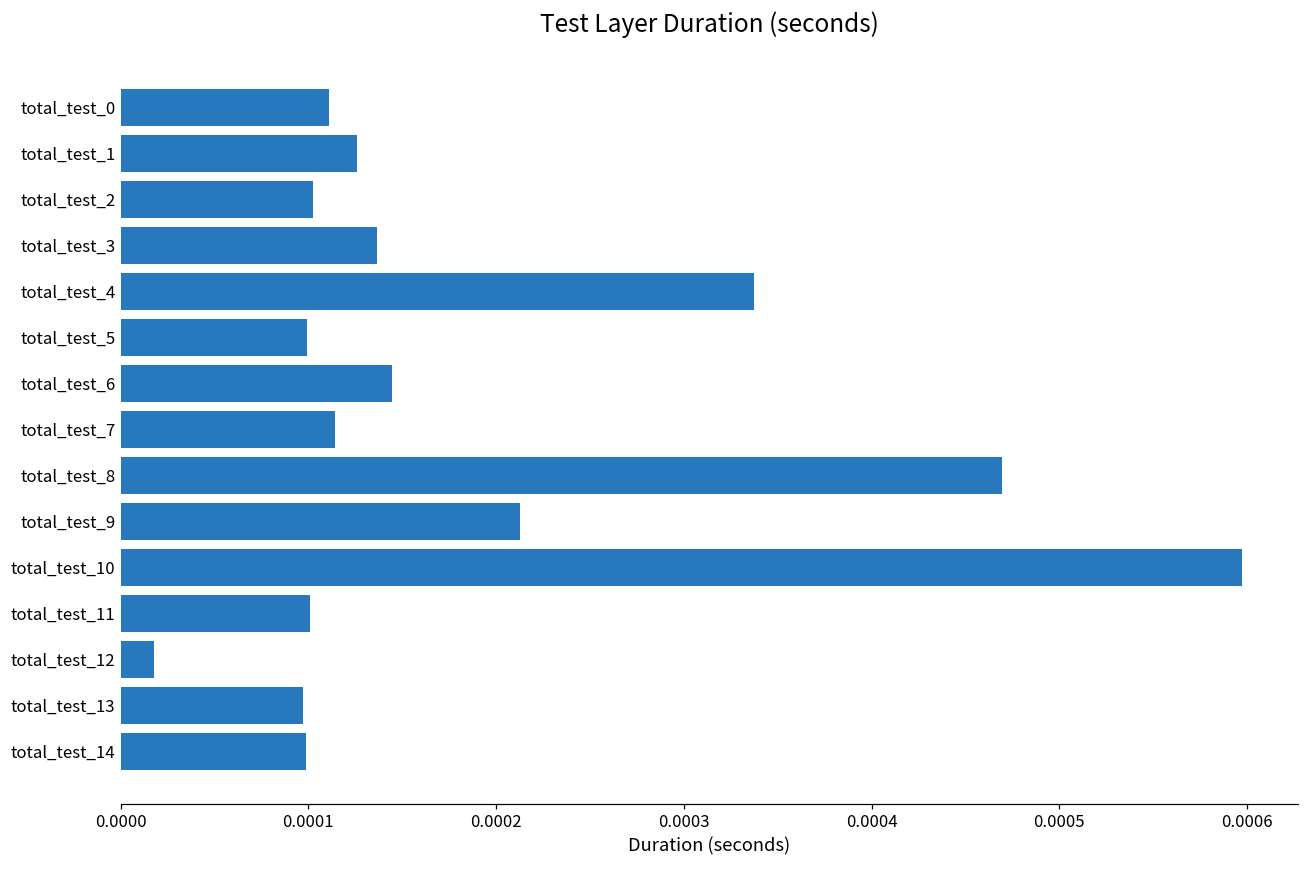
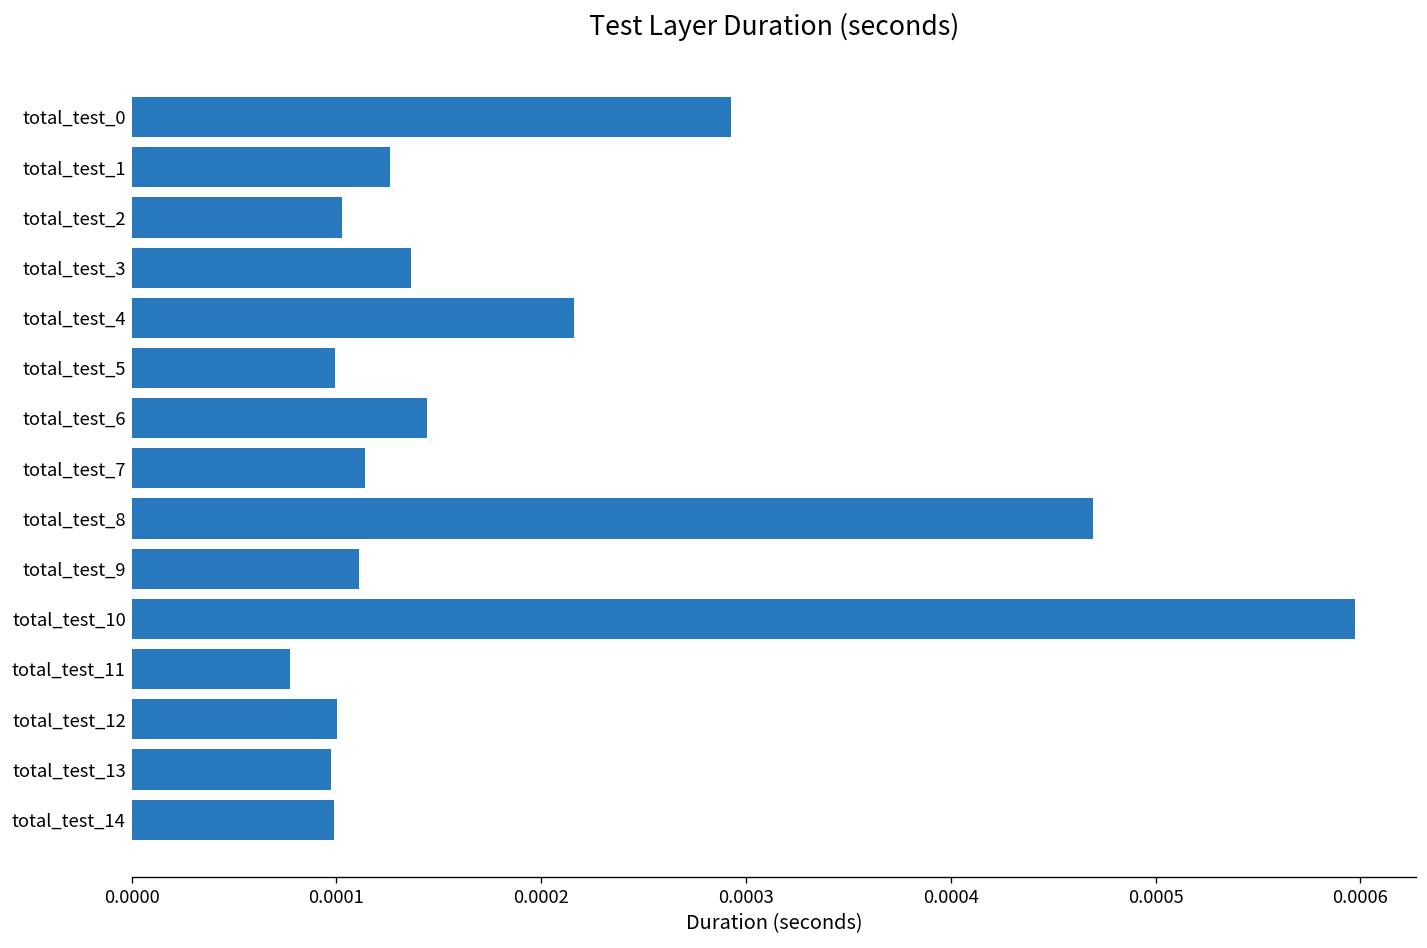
  {
-   "total_test_0": 0.000111,
+   "total_test_0": 0.000293,
    "total_test_1": 0.000126,
    "total_test_2": 0.000103,
    "total_test_3": 0.000137,
-   "total_test_4": 0.000337,
+   "total_test_4": 0.000216,
    "total_test_5": 0.000099,
    "total_test_6": 0.000144,
    "total_test_7": 0.000114,
    "total_test_8": 0.000469,
-   "total_test_9": 0.000213,
+   "total_test_9": 0.000111,
    "total_test_10": 0.000597,
-   "total_test_11": 0.000101,
-   "total_test_12": 0.000018,
+   "total_test_11": 0.000077,
+   "total_test_12": 0.000100,
    "total_test_13": 0.000097,
    "total_test_14": 0.000099
  }
